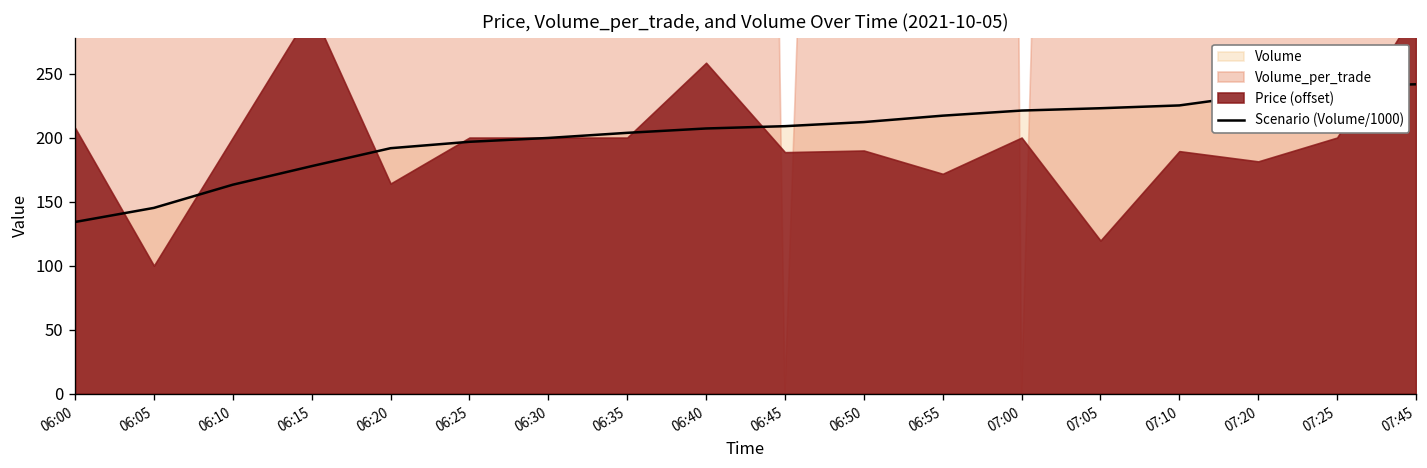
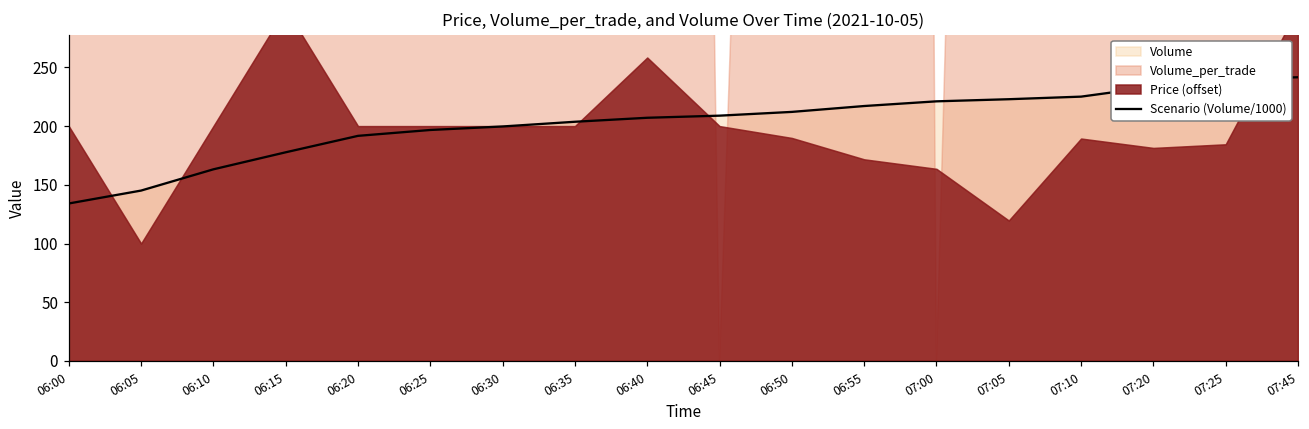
  {
    "Price (offset)": {
-     "06:00": 208,
+     "06:00": 200,
      "06:05": 100,
      "06:10": 200,
-     "06:20": 164,
+     "06:20": 200,
      "06:25": 200,
      "06:35": 200,
      "06:40": 258,
-     "06:45": 189,
+     "06:45": 200,
      "06:50": 190,
      "06:55": 172,
-     "07:00": 200,
+     "07:00": 164,
      "07:05": 120,
      "07:10": 189,
      "07:20": 181,
-     "07:25": 200
+     "07:25": 185
    }
  }
